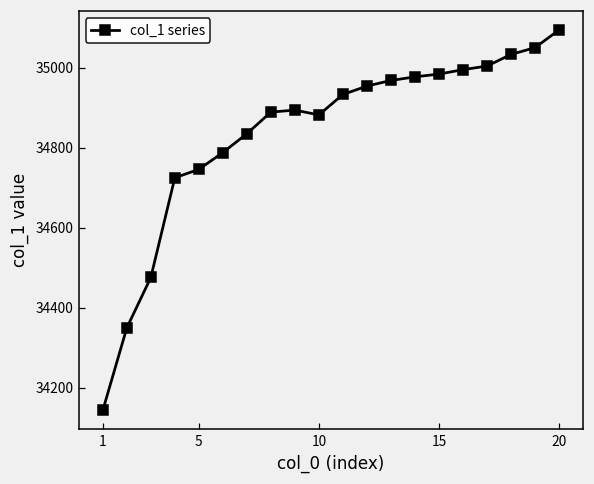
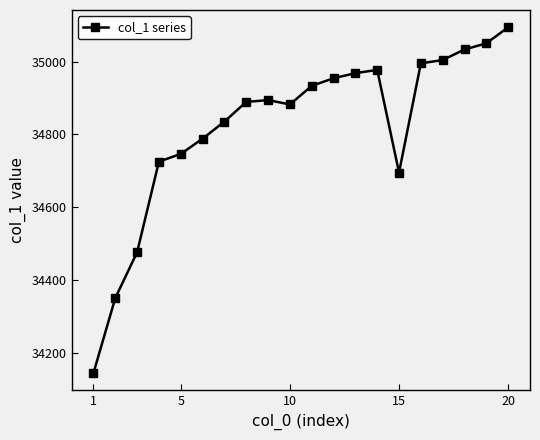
  {
    "1": 34140,
    "5": 34750,
    "10": 34880,
-   "15": 34980,
+   "15": 34700,
    "20": 35090
  }
